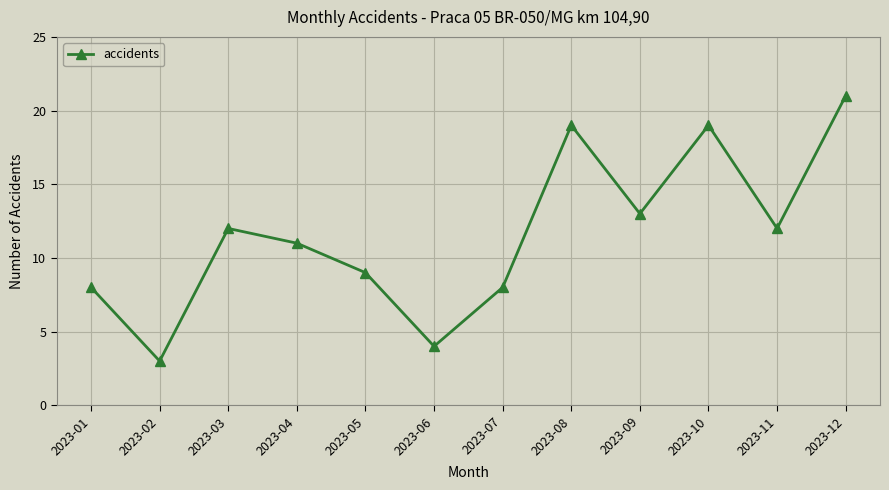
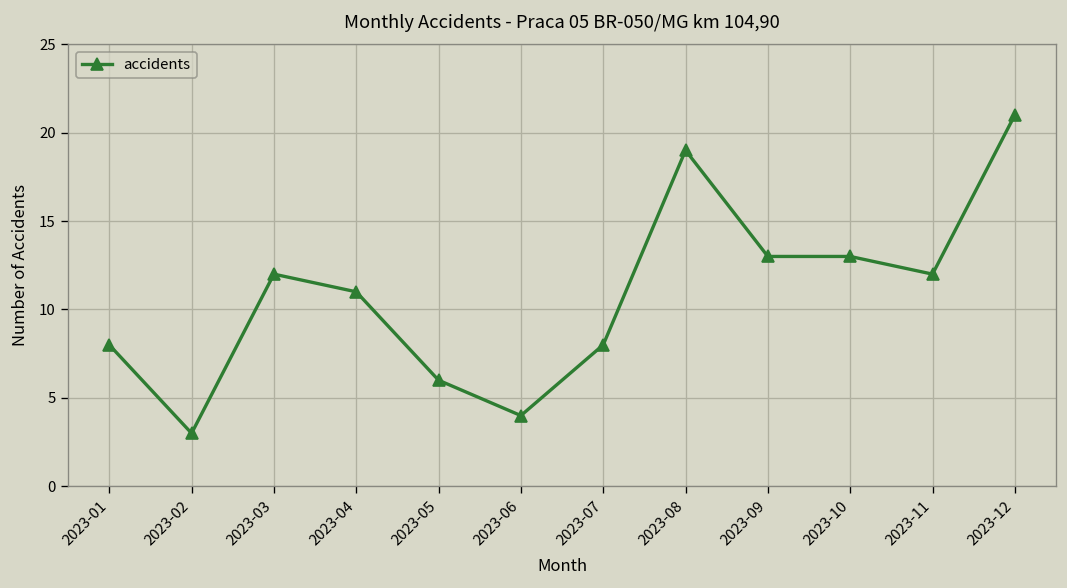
  {
    "2023-01": 8,
    "2023-02": 3,
    "2023-03": 12,
    "2023-04": 11,
-   "2023-05": 9,
+   "2023-05": 6,
    "2023-06": 4,
    "2023-07": 8,
    "2023-08": 19,
    "2023-09": 13,
-   "2023-10": 19,
+   "2023-10": 13,
    "2023-11": 12,
    "2023-12": 21
  }
